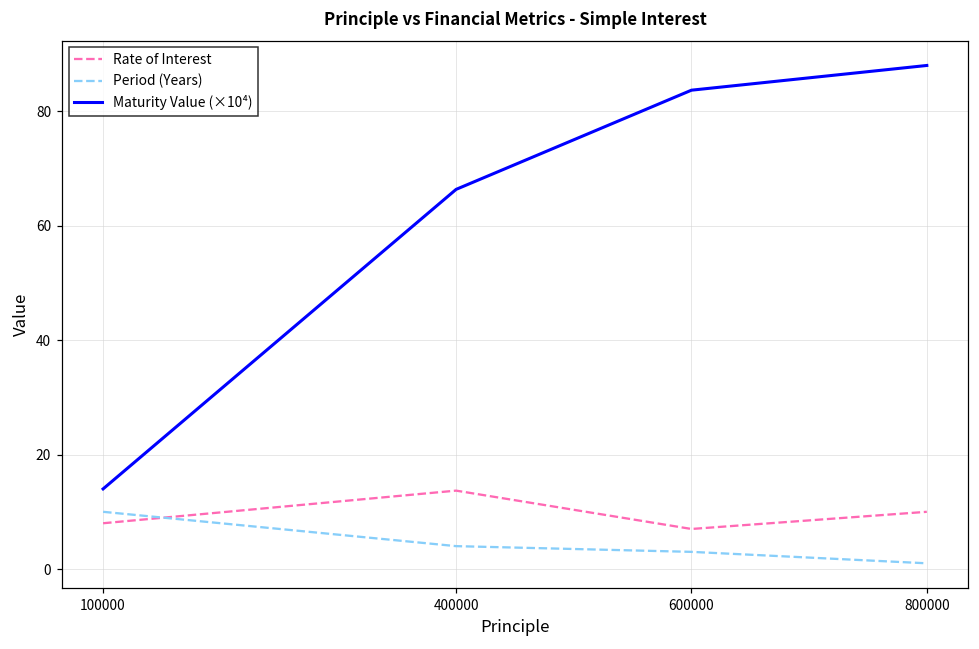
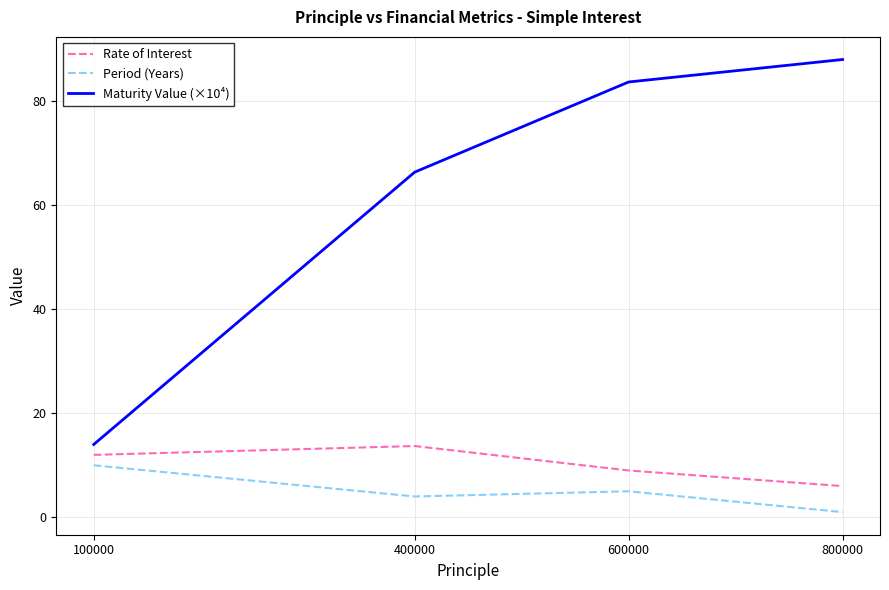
  {
    "Rate of Interest": {
-     "100000": 8,
+     "100000": 12,
      "400000": 14,
-     "600000": 7,
-     "800000": 10
+     "600000": 9,
+     "800000": 6
    },
    "Period (Years)": {
      "100000": 10,
      "400000": 4,
-     "600000": 3,
+     "600000": 5,
      "800000": 1
    },
    "Maturity Value (×10⁴)": {
      "100000": 14,
      "400000": 66,
      "600000": 84,
      "800000": 88
    }
  }
